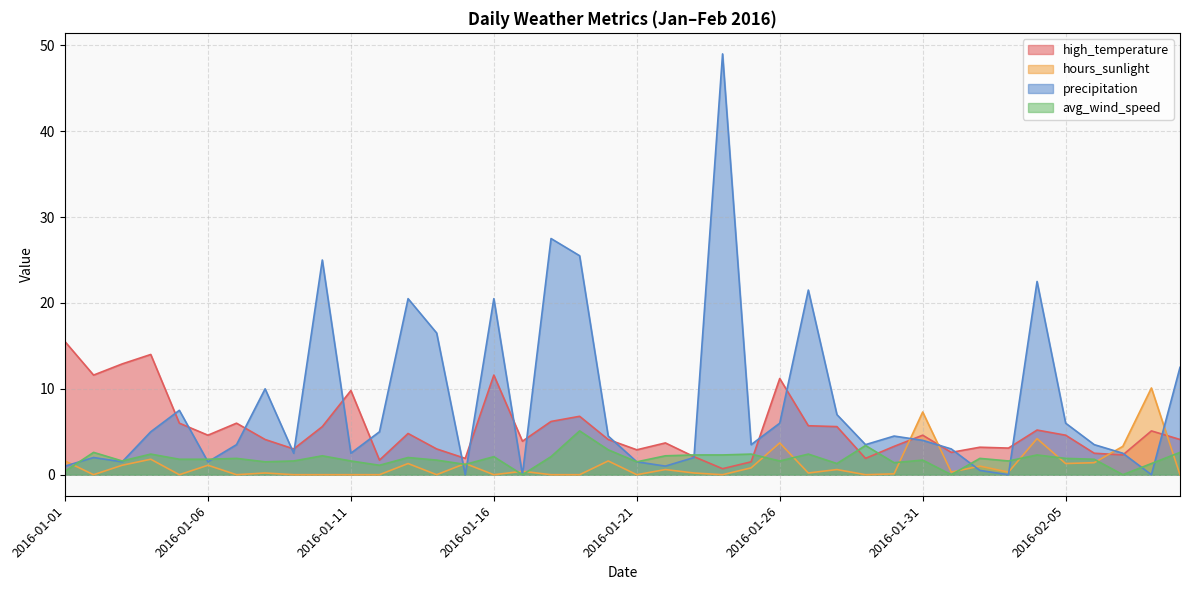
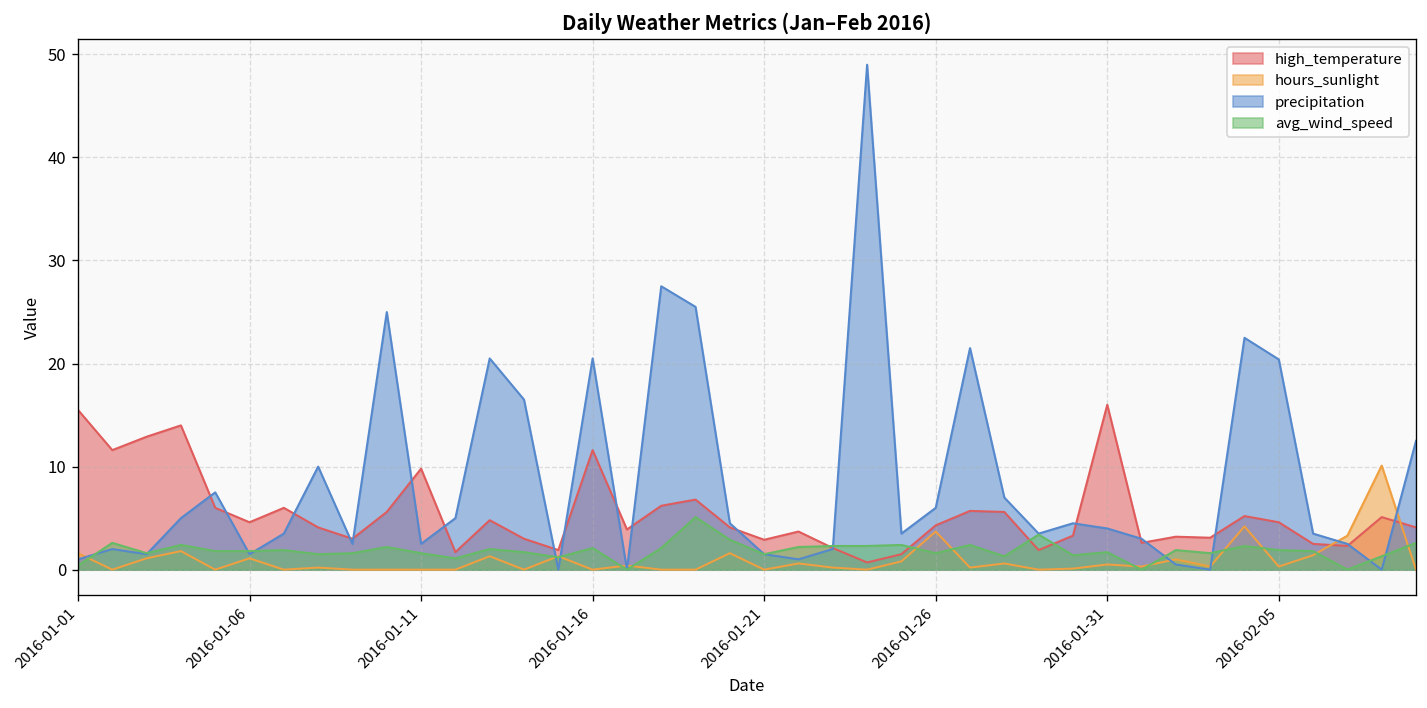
  {
    "high_temperature": {
      "2016-01-01": 16,
      "2016-01-06": 5,
      "2016-01-11": 10,
      "2016-01-16": 12,
      "2016-01-21": 3,
-     "2016-01-26": 11,
-     "2016-01-31": 5,
+     "2016-01-26": 4,
+     "2016-01-31": 16,
      "2016-02-05": 5
    },
    "hours_sunlight": {
      "2016-01-01": 2,
      "2016-01-06": 1,
      "2016-01-11": 0,
      "2016-01-16": 0,
      "2016-01-21": 0,
      "2016-01-26": 4,
-     "2016-01-31": 7,
-     "2016-02-05": 1
+     "2016-01-31": 1,
+     "2016-02-05": 0
    },
    "precipitation": {
      "2016-01-01": 1,
      "2016-01-06": 2,
      "2016-01-11": 3,
      "2016-01-16": 21,
      "2016-01-26": 6,
      "2016-01-31": 4,
-     "2016-02-05": 6
+     "2016-02-05": 20
    },
    "avg_wind_speed": {
      "2016-01-01": 0,
      "2016-01-06": 2,
      "2016-01-11": 2,
      "2016-01-16": 2,
      "2016-01-26": 2,
      "2016-01-31": 2,
      "2016-02-05": 2
    }
  }
